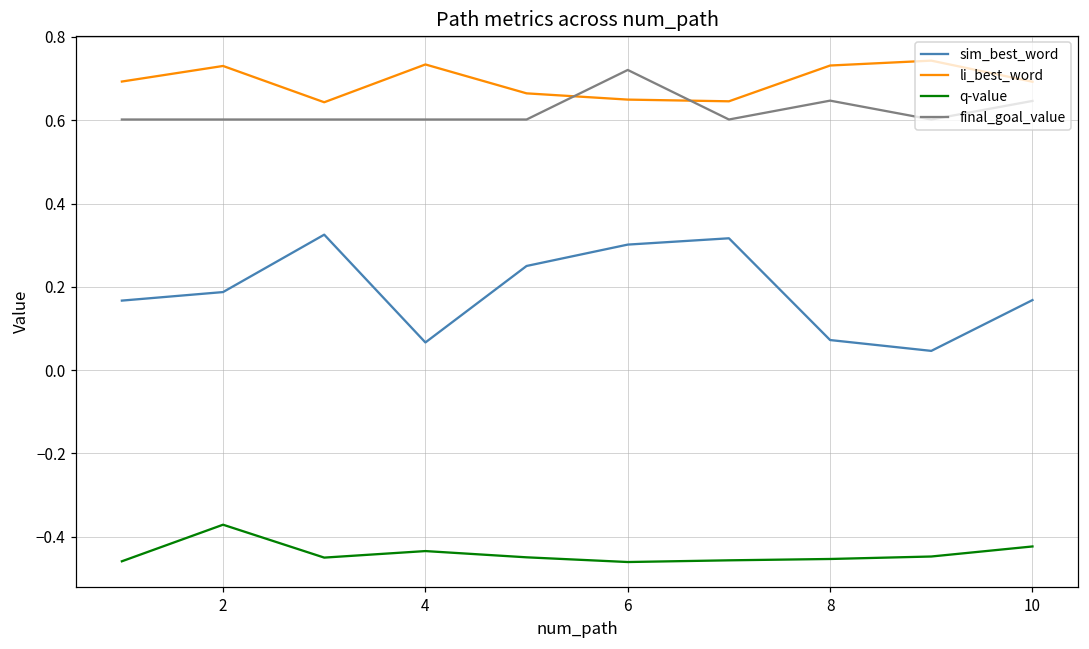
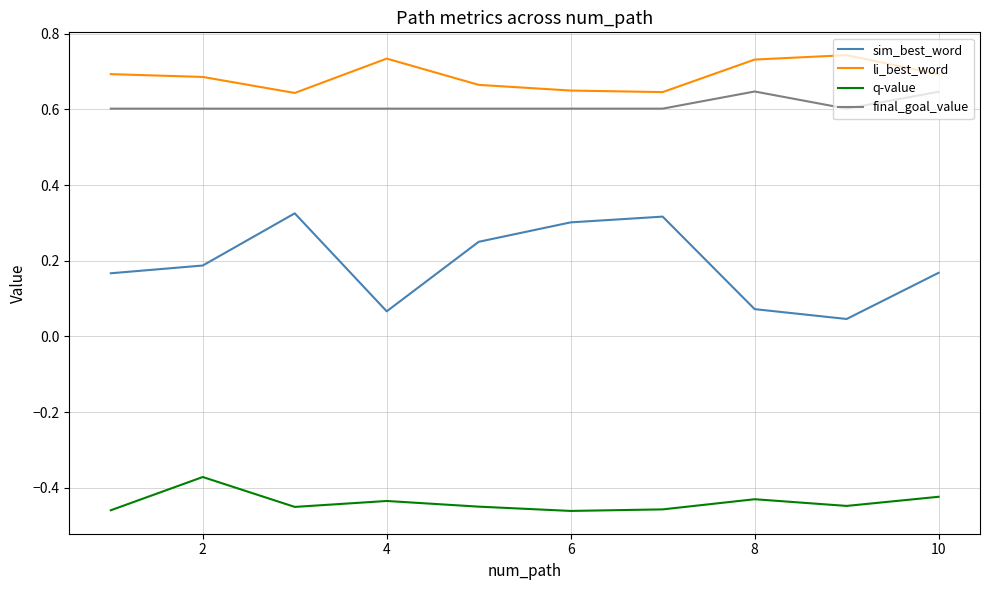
  {
    "sim_best_word": {
      "2": 0.19,
      "4": 0.07,
      "6": 0.30,
      "8": 0.07,
      "10": 0.17
    },
    "li_best_word": {
-     "2": 0.73,
+     "2": 0.69,
      "4": 0.73,
      "6": 0.65,
      "8": 0.73
    },
    "q-value": {
      "2": -0.37,
      "4": -0.43,
      "6": -0.46,
-     "8": -0.45,
+     "8": -0.43,
      "10": -0.42
    },
    "final_goal_value": {
      "2": 0.60,
      "4": 0.60,
-     "6": 0.72,
+     "6": 0.60,
      "8": 0.65
    }
  }
